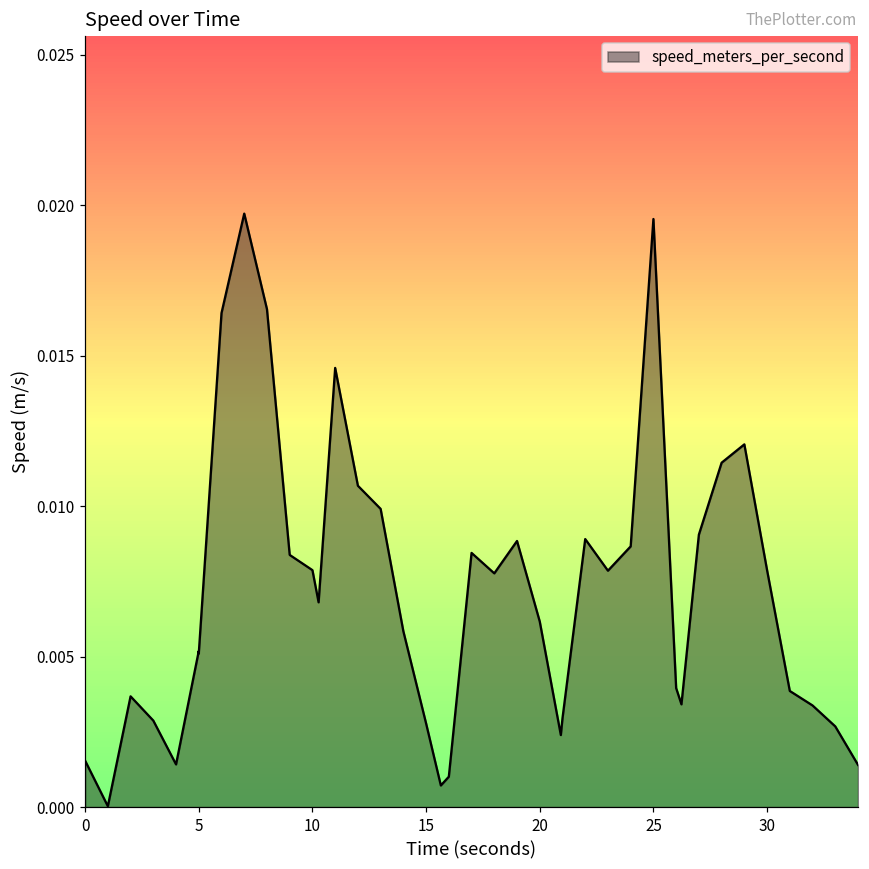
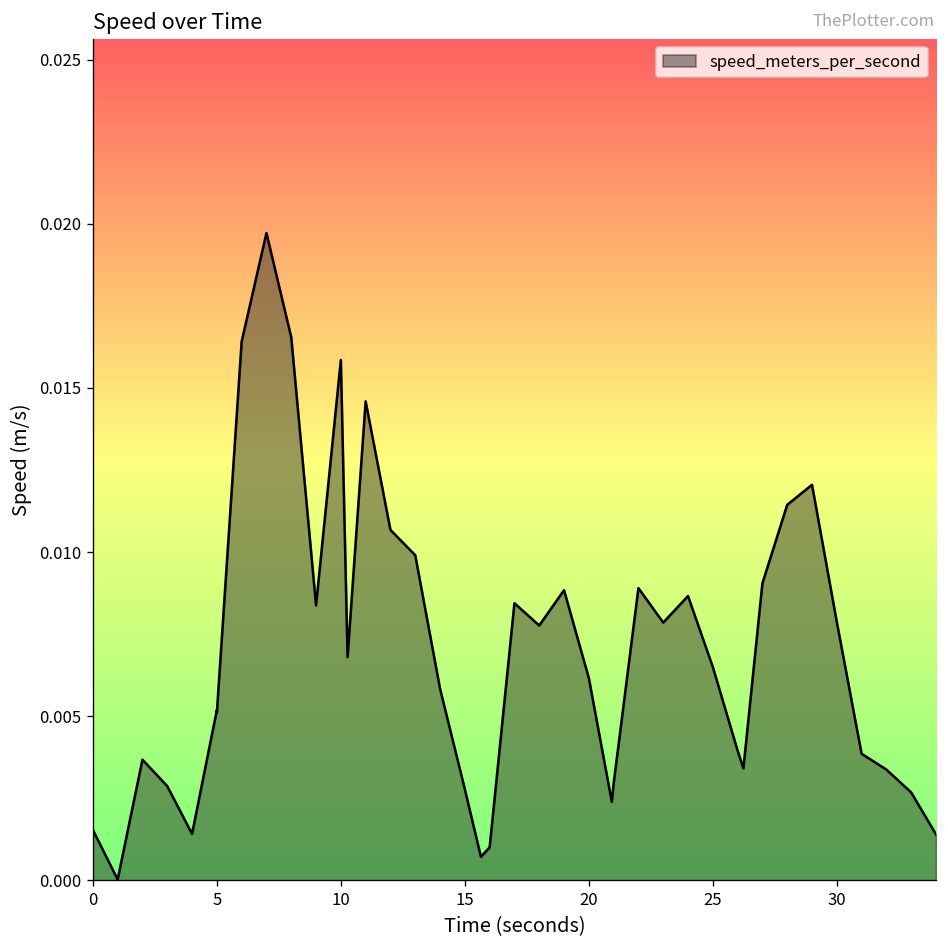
  {
    "0": 0.0015,
    "5": 0.0051,
-   "10": 0.0079,
+   "10": 0.0158,
    "15": 0.0028,
    "20": 0.0062,
-   "25": 0.0195,
+   "25": 0.0065,
    "30": 0.0079
  }
